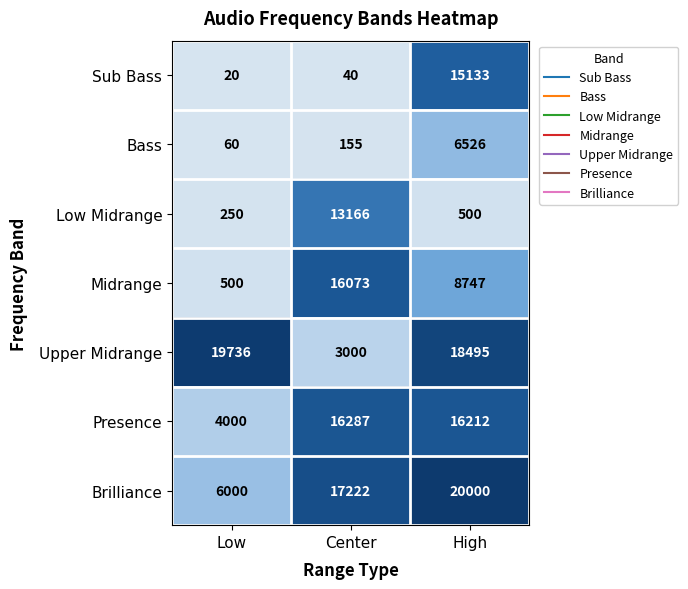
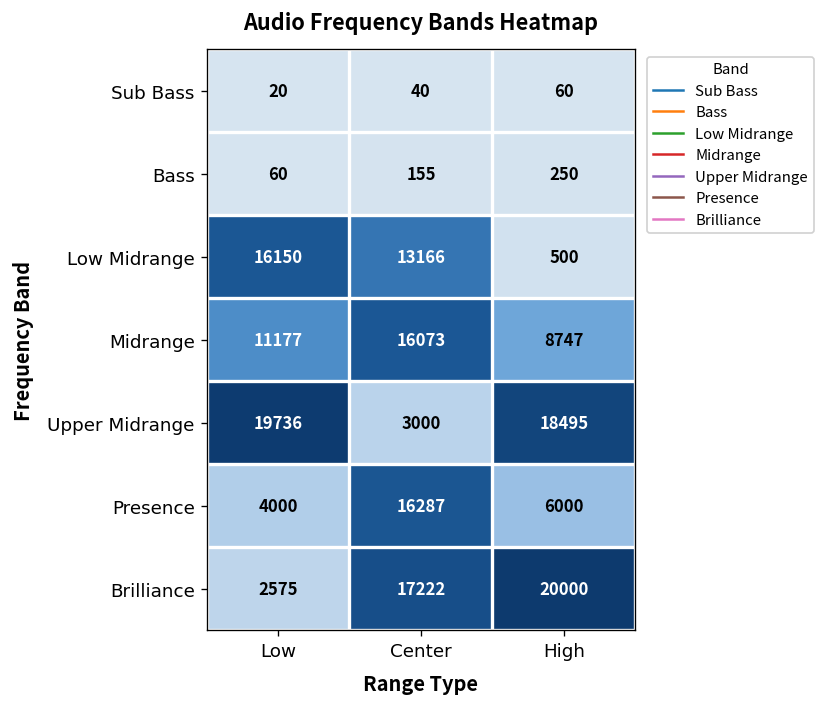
  {
    "Sub Bass": {
      "Low": 20,
      "Center": 40,
-     "High": 15133
+     "High": 60
    },
    "Bass": {
      "Low": 60,
      "Center": 155,
-     "High": 6526
+     "High": 250
    },
    "Low Midrange": {
-     "Low": 250,
+     "Low": 16150,
      "Center": 13166,
      "High": 500
    },
    "Midrange": {
-     "Low": 500,
+     "Low": 11177,
      "Center": 16073,
      "High": 8747
    },
    "Upper Midrange": {
      "Low": 19736,
      "Center": 3000,
      "High": 18495
    },
    "Presence": {
      "Low": 4000,
      "Center": 16287,
-     "High": 16212
+     "High": 6000
    },
    "Brilliance": {
-     "Low": 6000,
+     "Low": 2575,
      "Center": 17222,
      "High": 20000
    }
  }
